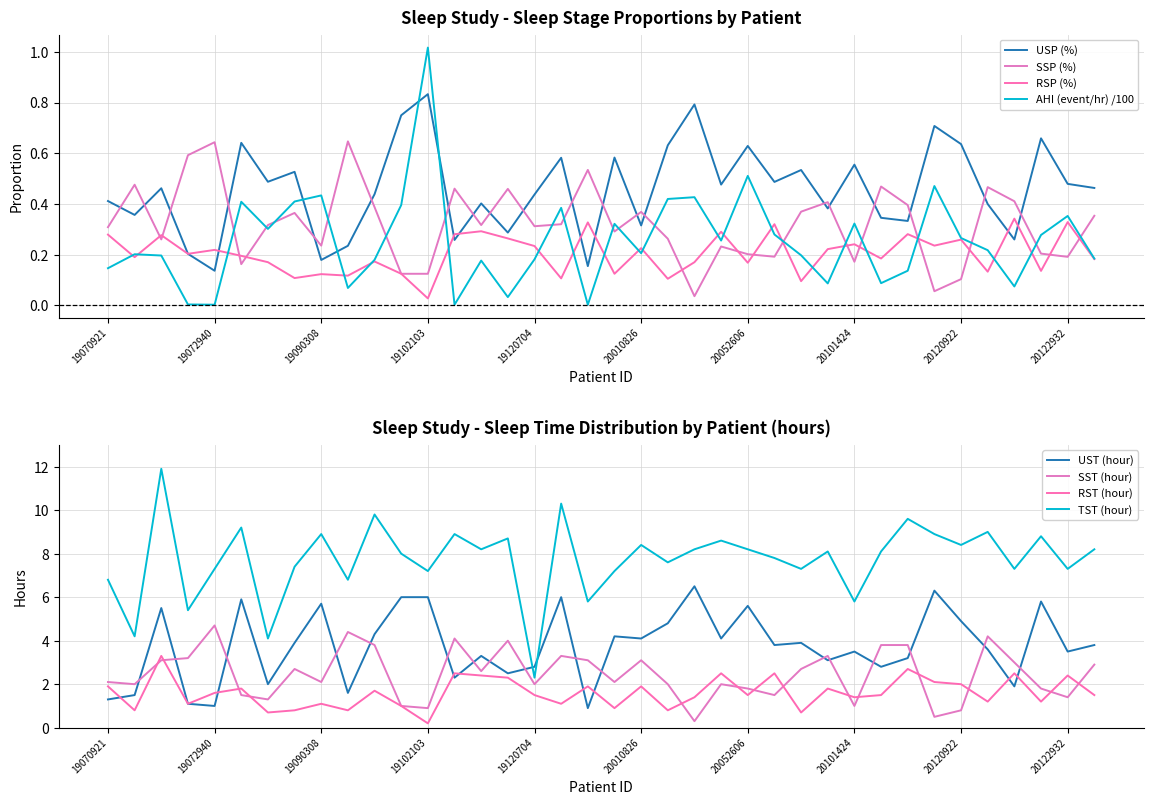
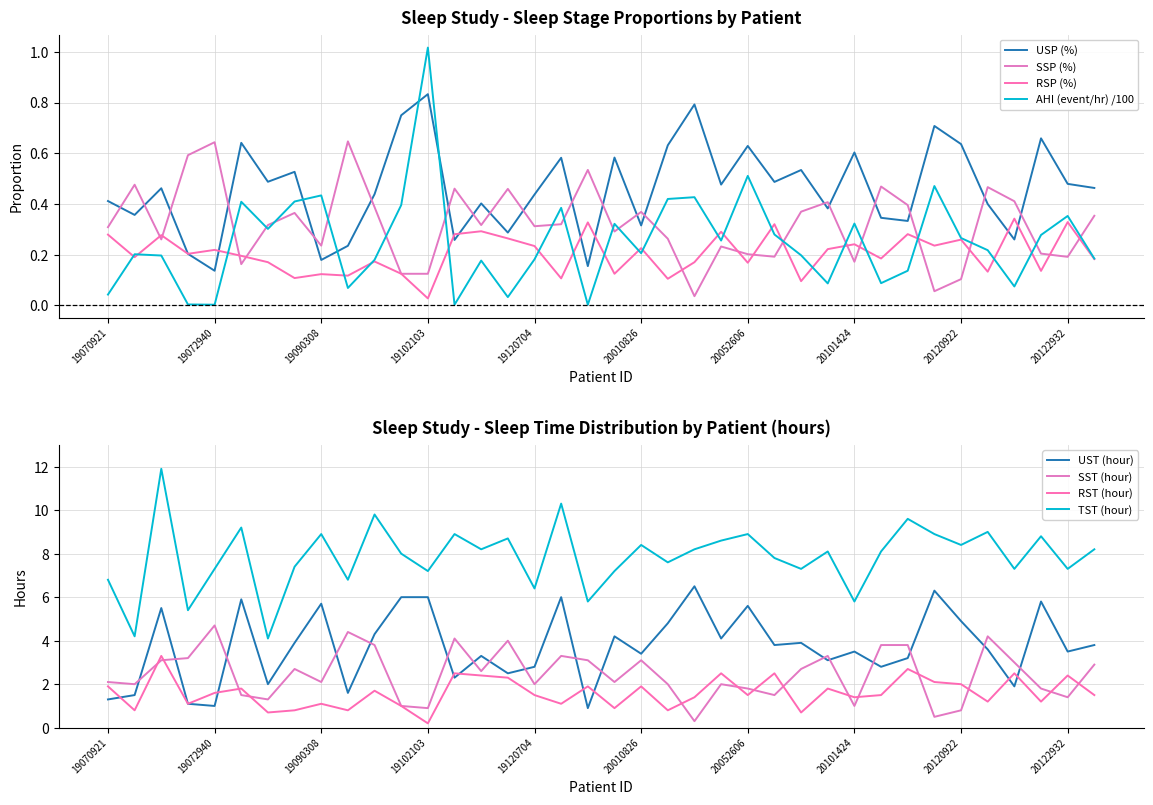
  {
    "Sleep Study - Sleep Stage Proportions by Patient": {
      "USP (%)": {
        "19070921": 0.41,
        "19072940": 0.14,
        "19090308": 0.18,
        "19102103": 0.83,
        "19120704": 0.44,
        "20010826": 0.32,
        "20052606": 0.63,
-       "20101424": 0.56,
+       "20101424": 0.60,
        "20120922": 0.64,
        "20122932": 0.48
      },
      "AHI (event/hr) /100": {
-       "19070921": 0.15,
+       "19070921": 0.04,
        "19072940": 0.00,
        "19090308": 0.43,
        "19102103": 1.02,
        "19120704": 0.18,
        "20010826": 0.21,
        "20052606": 0.51,
        "20101424": 0.32,
        "20122932": 0.35
      }
    },
    "Sleep Study - Sleep Time Distribution by Patient (hours)": {
      "UST (hour)": {
        "19070921": 1.3,
        "19072940": 1.0,
        "19090308": 5.7,
        "19102103": 6.0,
        "19120704": 2.8,
-       "20010826": 4.1,
+       "20010826": 3.4,
        "20052606": 5.6,
        "20101424": 3.5,
        "20120922": 4.9,
        "20122932": 3.5
      },
      "TST (hour)": {
        "19070921": 6.8,
        "19072940": 7.3,
        "19090308": 8.9,
        "19102103": 7.2,
-       "19120704": 2.3,
+       "19120704": 6.4,
        "20010826": 8.4,
-       "20052606": 8.2,
+       "20052606": 8.9,
        "20101424": 5.8,
        "20120922": 8.4,
        "20122932": 7.3
      }
    }
  }
